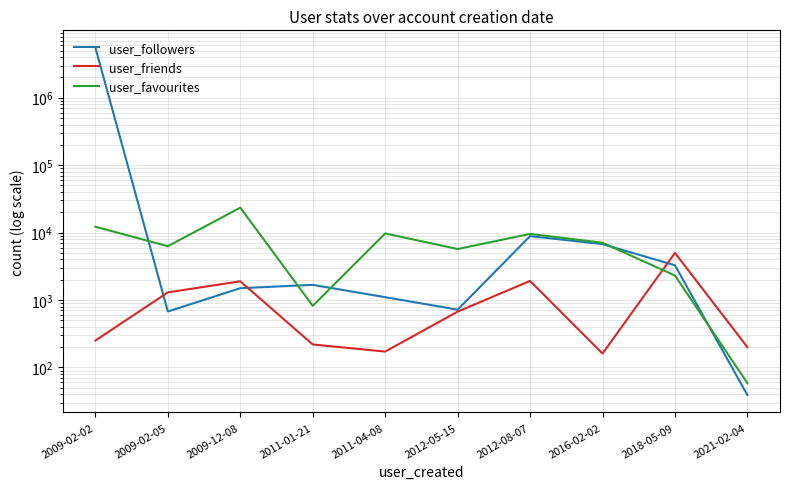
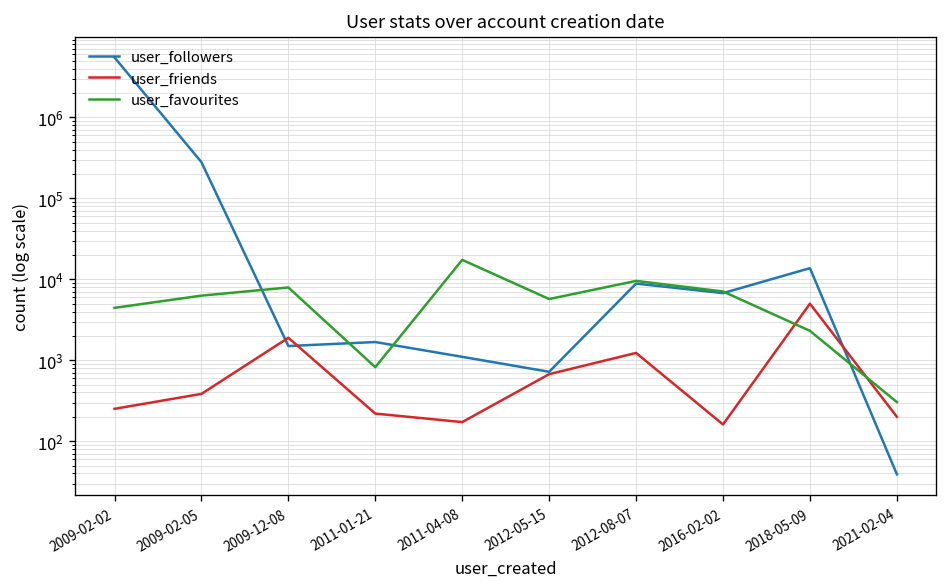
  {
    "user_followers": {
      "2009-02-02": 6000000,
-     "2009-02-05": 700,
+     "2009-02-05": 280000,
      "2009-12-08": 1500,
      "2011-01-21": 1700,
      "2011-04-08": 1100,
-     "2018-05-09": 3000,
+     "2018-05-09": 14000,
      "2021-02-04": 40
    },
    "user_friends": {
      "2009-02-02": 250,
-     "2009-02-05": 1300,
+     "2009-02-05": 400,
      "2009-12-08": 1900,
      "2011-01-21": 220,
      "2011-04-08": 170,
-     "2012-08-07": 1900,
+     "2012-08-07": 1200,
      "2016-02-02": 160,
      "2018-05-09": 5000,
      "2021-02-04": 200
    },
    "user_favourites": {
-     "2009-02-02": 12000,
+     "2009-02-02": 4000,
      "2009-02-05": 6000,
-     "2009-12-08": 23000,
+     "2009-12-08": 8000,
      "2011-01-21": 800,
-     "2011-04-08": 10000,
+     "2011-04-08": 17000,
      "2012-05-15": 6000,
      "2018-05-09": 2300,
-     "2021-02-04": 60
+     "2021-02-04": 300
    }
  }
